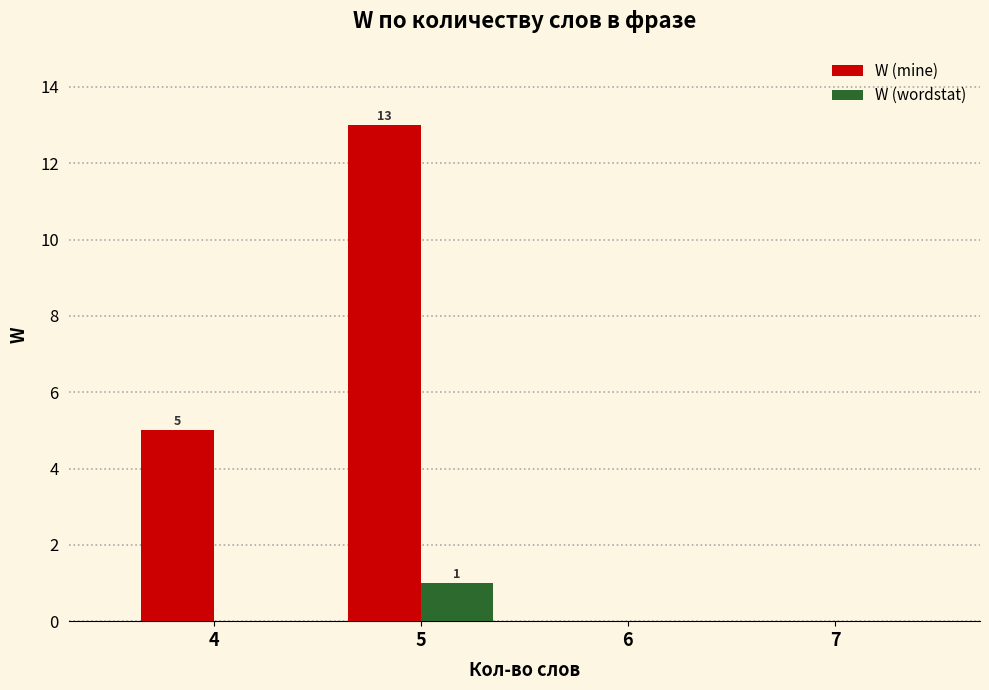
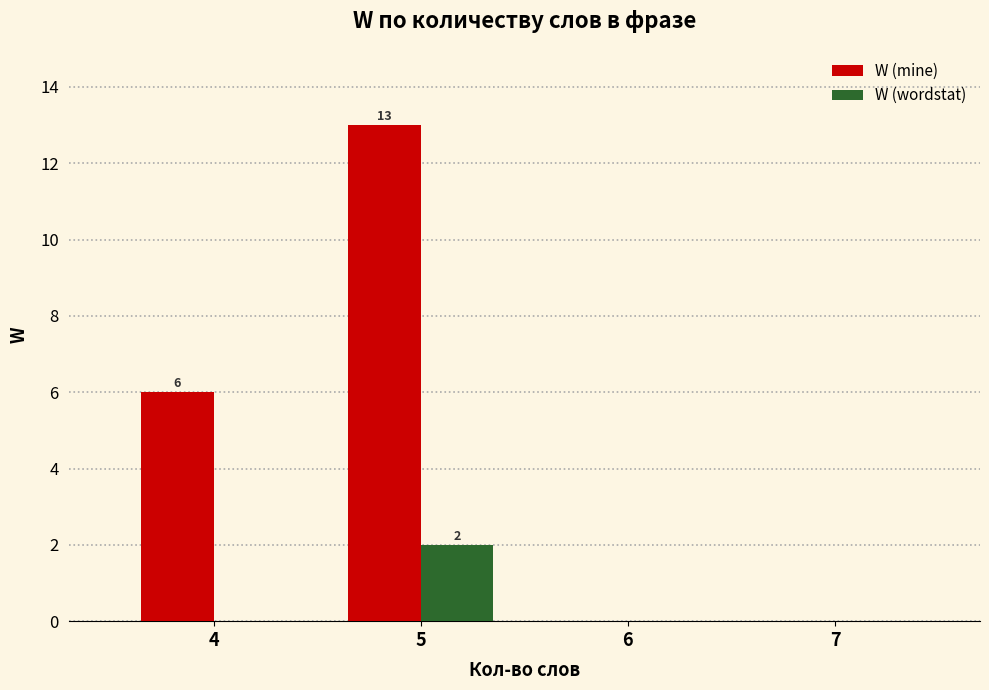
  {
    "W (mine)": {
-     "4": 5,
+     "4": 6,
      "5": 13
    },
    "W (wordstat)": {
-     "5": 1
+     "5": 2
    }
  }
